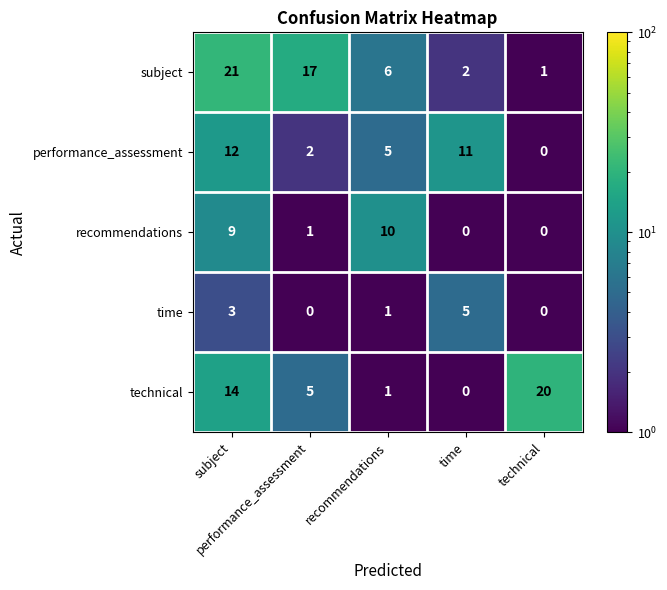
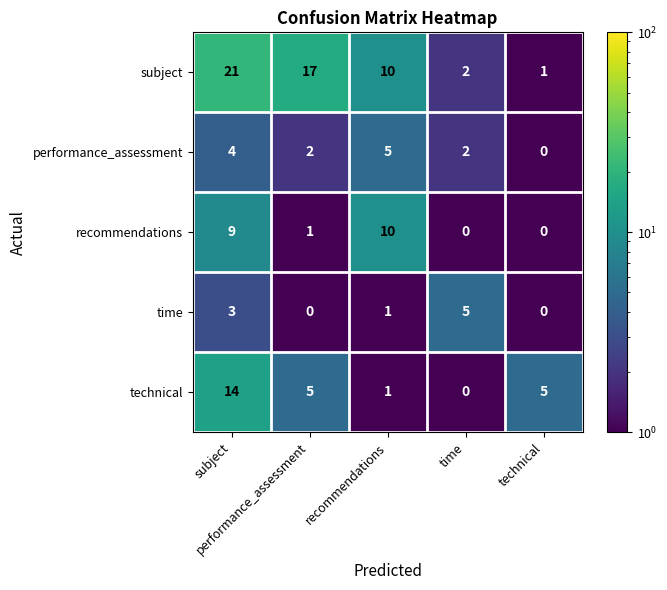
  {
    "subject": {
      "subject": 21,
      "performance_assessment": 17,
-     "recommendations": 6,
+     "recommendations": 10,
      "time": 2,
      "technical": 1
    },
    "performance_assessment": {
-     "subject": 12,
+     "subject": 4,
      "performance_assessment": 2,
      "recommendations": 5,
-     "time": 11,
+     "time": 2,
      "technical": 0
    },
    "recommendations": {
      "subject": 9,
      "performance_assessment": 1,
      "recommendations": 10,
      "time": 0,
      "technical": 0
    },
    "time": {
      "subject": 3,
      "performance_assessment": 0,
      "recommendations": 1,
      "time": 5,
      "technical": 0
    },
    "technical": {
      "subject": 14,
      "performance_assessment": 5,
      "recommendations": 1,
      "time": 0,
-     "technical": 20
+     "technical": 5
    }
  }
